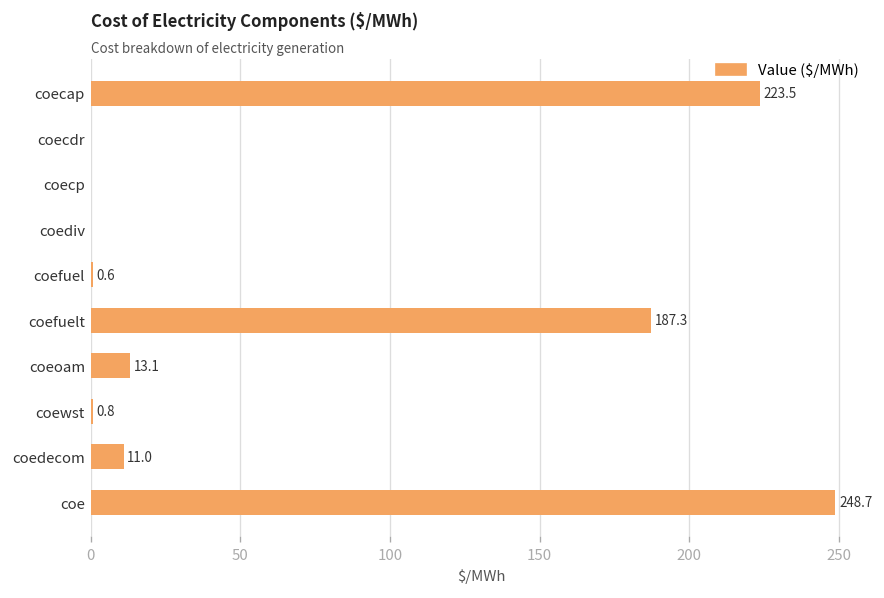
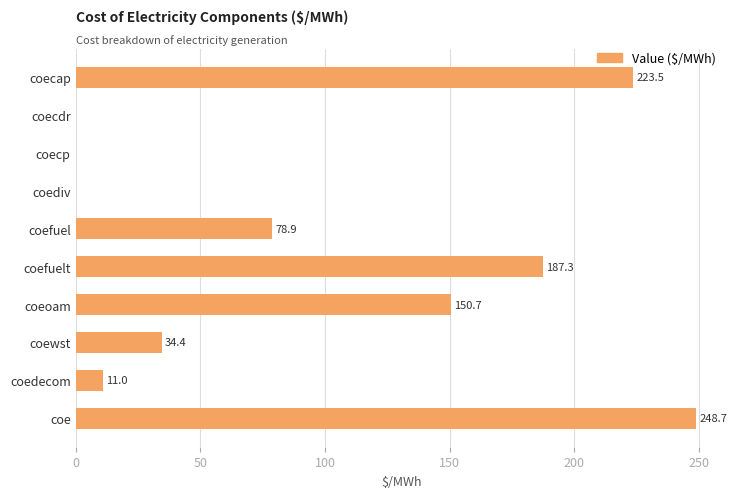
  {
    "coecap": 223.5,
-   "coefuel": 0.6,
+   "coefuel": 78.9,
    "coefuelt": 187.3,
-   "coeoam": 13.1,
-   "coewst": 0.8,
+   "coeoam": 150.7,
+   "coewst": 34.4,
    "coedecom": 11.0,
    "coe": 248.7
  }
